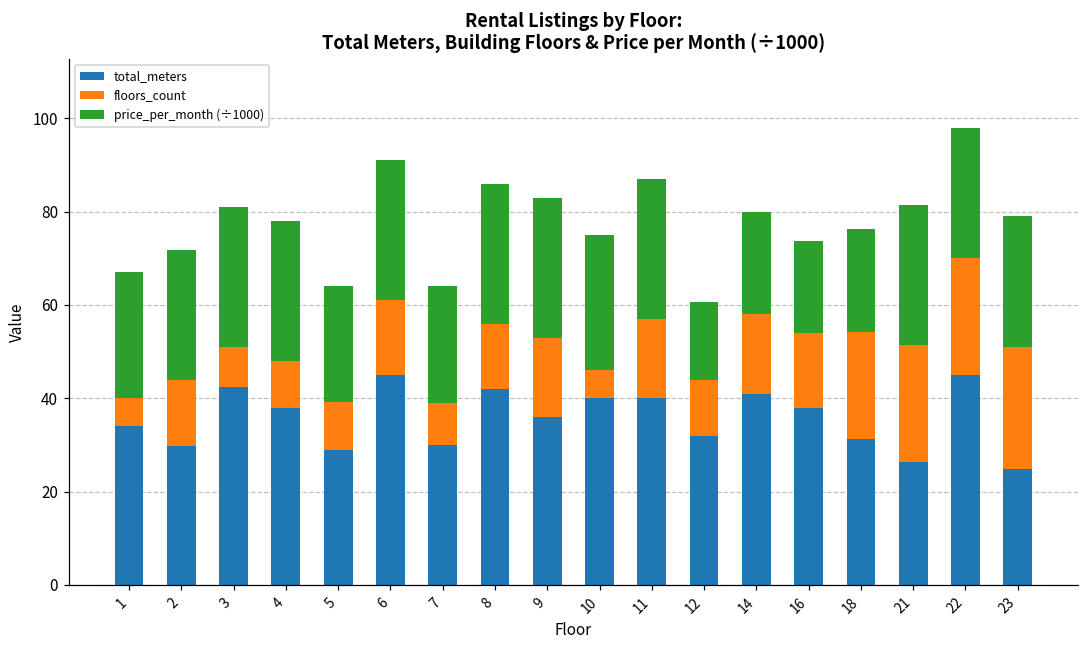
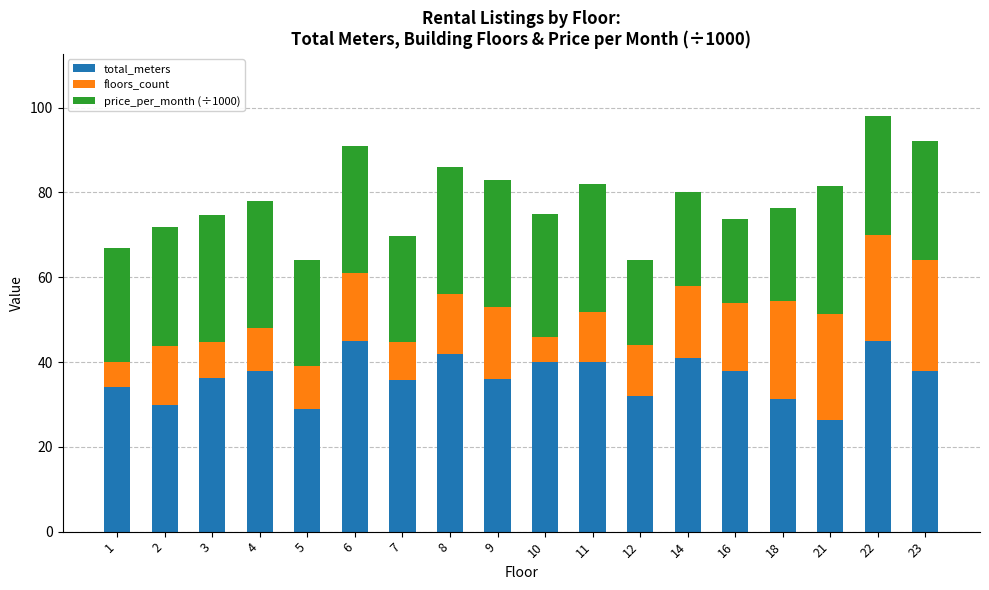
  {
    "total_meters": {
      "1": 34,
      "2": 30,
-     "3": 43,
+     "3": 36,
      "4": 38,
      "5": 29,
      "6": 45,
-     "7": 30,
+     "7": 36,
      "8": 42,
      "9": 36,
      "10": 40,
      "11": 40,
      "12": 32,
      "14": 41,
      "16": 38,
      "18": 31,
      "21": 26,
      "22": 45,
-     "23": 25
+     "23": 38
    },
    "floors_count": {
      "1": 6,
      "2": 14,
      "3": 8,
      "4": 10,
      "5": 10,
      "6": 16,
      "7": 9,
      "8": 14,
      "9": 17,
      "10": 6,
-     "11": 17,
+     "11": 12,
      "12": 12,
      "14": 17,
      "16": 16,
      "18": 23,
      "21": 25,
      "22": 25,
      "23": 26
    },
    "price_per_month (÷1000)": {
      "1": 27,
      "2": 28,
      "3": 30,
      "4": 30,
      "5": 25,
      "6": 30,
      "7": 25,
      "8": 30,
      "9": 30,
      "10": 29,
      "11": 30,
-     "12": 17,
+     "12": 20,
      "14": 22,
      "16": 20,
      "18": 22,
      "21": 30,
      "22": 28,
      "23": 28
    }
  }
